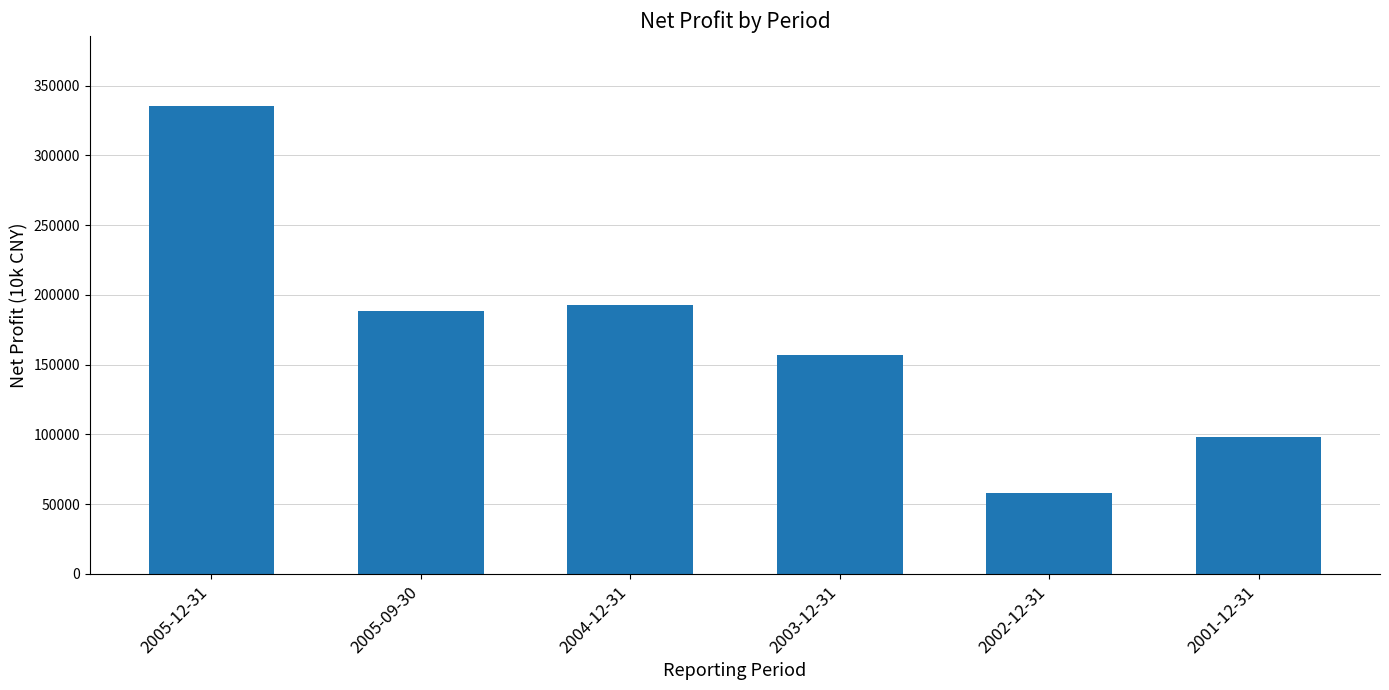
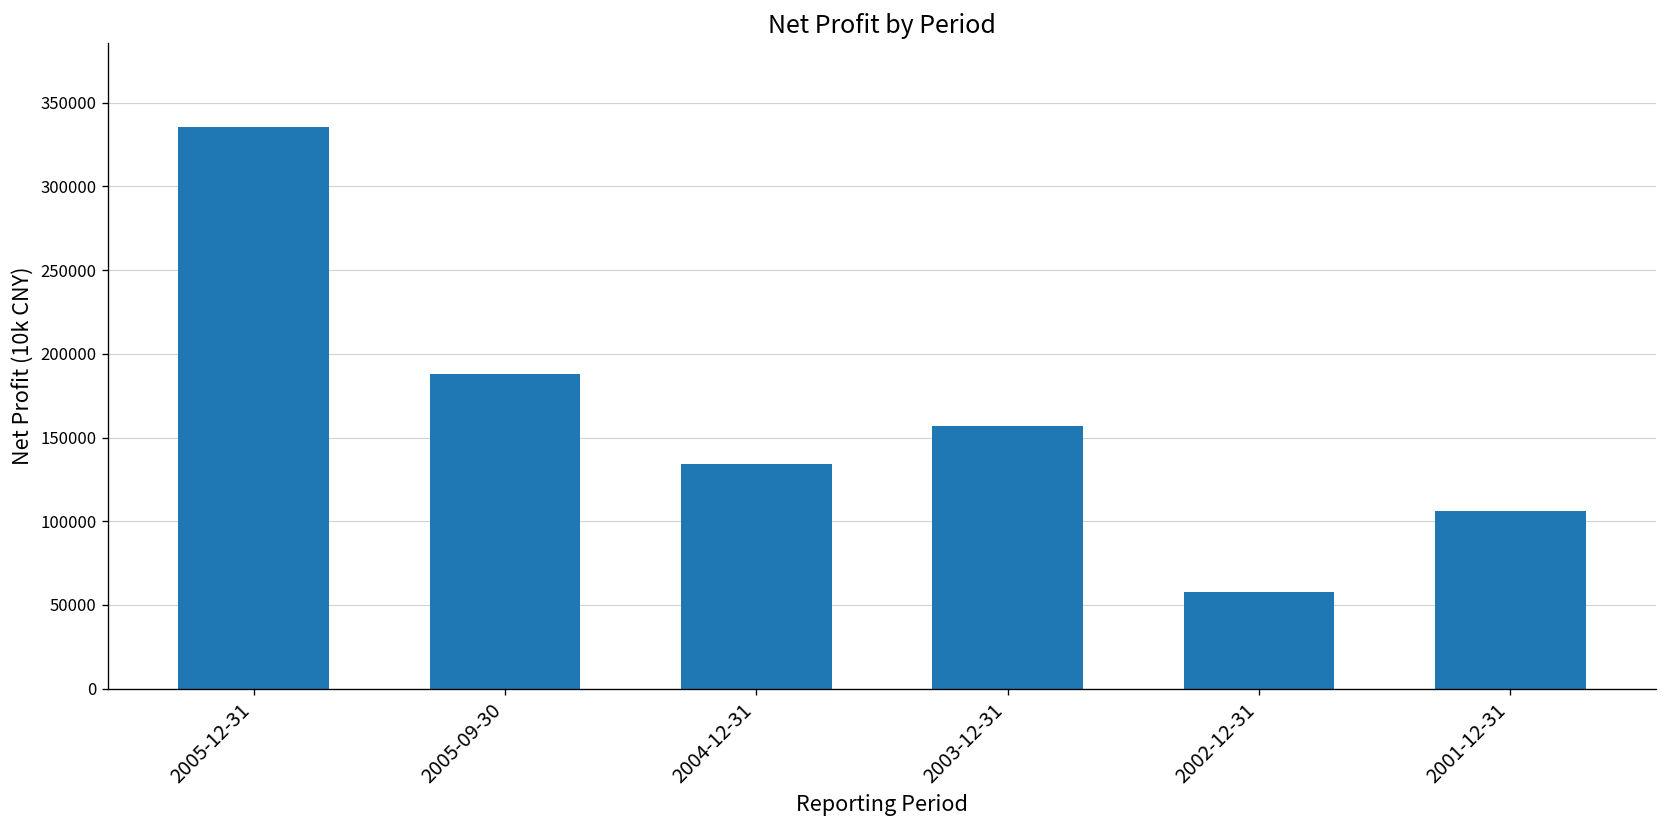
  {
    "2005-12-31": 335000,
    "2005-09-30": 188000,
-   "2004-12-31": 193000,
+   "2004-12-31": 134000,
    "2003-12-31": 157000,
    "2002-12-31": 58000,
-   "2001-12-31": 98000
+   "2001-12-31": 106000
  }
